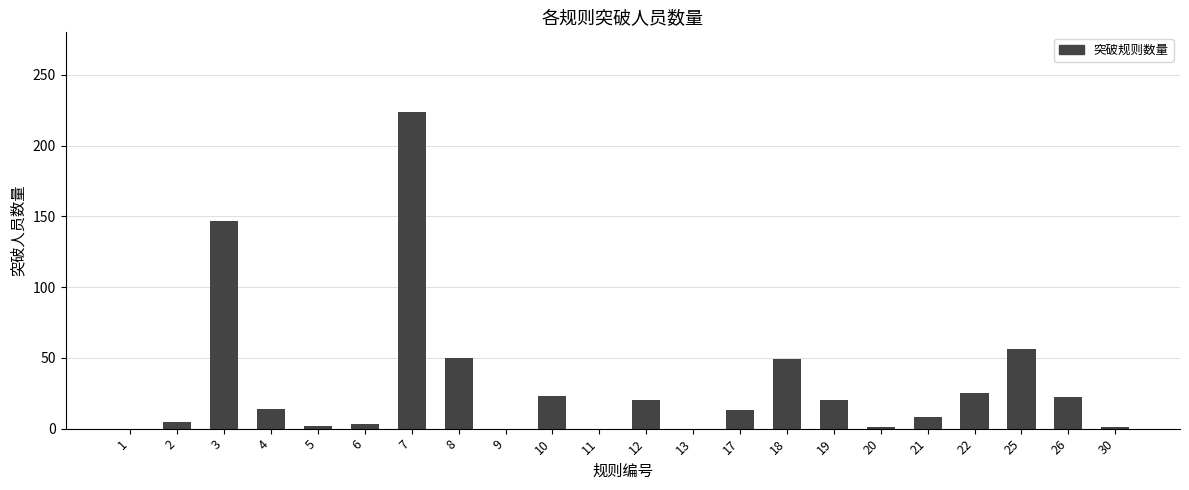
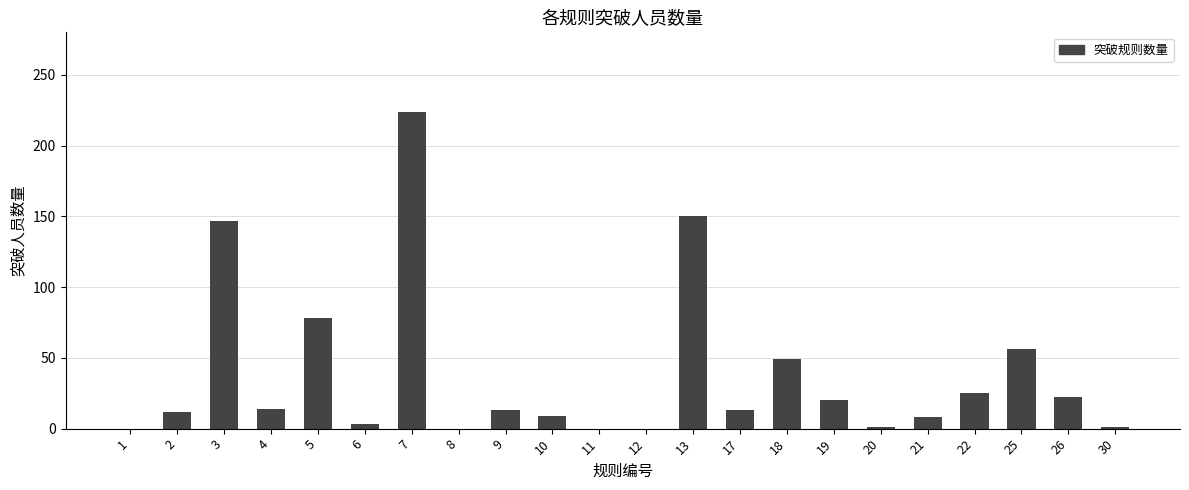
  {
    "1": 0,
-   "2": 5,
+   "2": 12,
    "3": 147,
    "4": 14,
-   "5": 2,
+   "5": 78,
    "6": 3,
    "7": 224,
-   "8": 50,
-   "9": 0,
-   "10": 23,
+   "8": 0,
+   "9": 13,
+   "10": 9,
    "11": 0,
-   "12": 20,
-   "13": 0,
+   "12": 0,
+   "13": 150,
    "17": 13,
    "18": 49,
    "19": 20,
    "21": 8,
    "22": 25,
    "25": 56,
    "26": 22
  }
